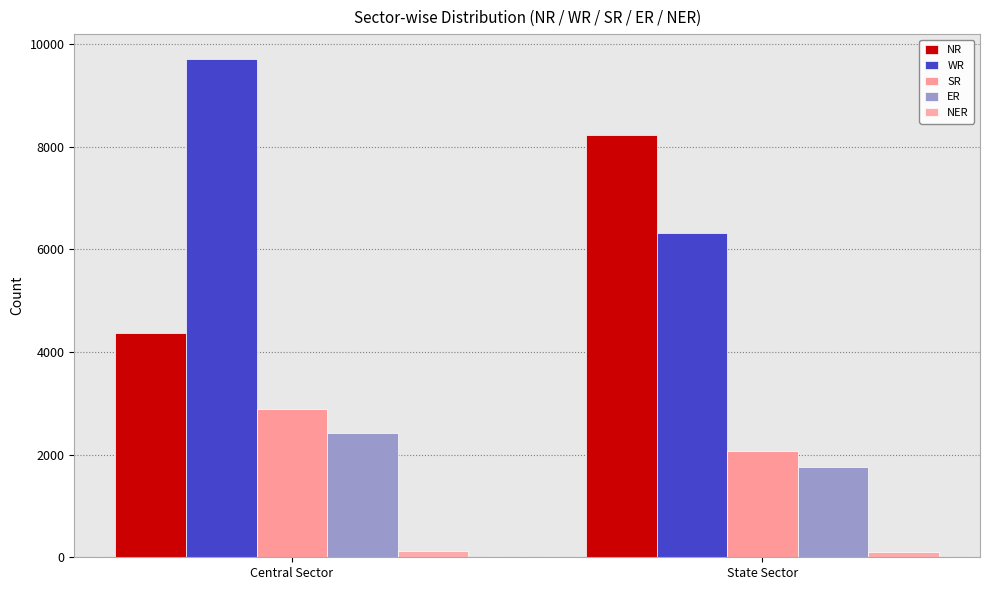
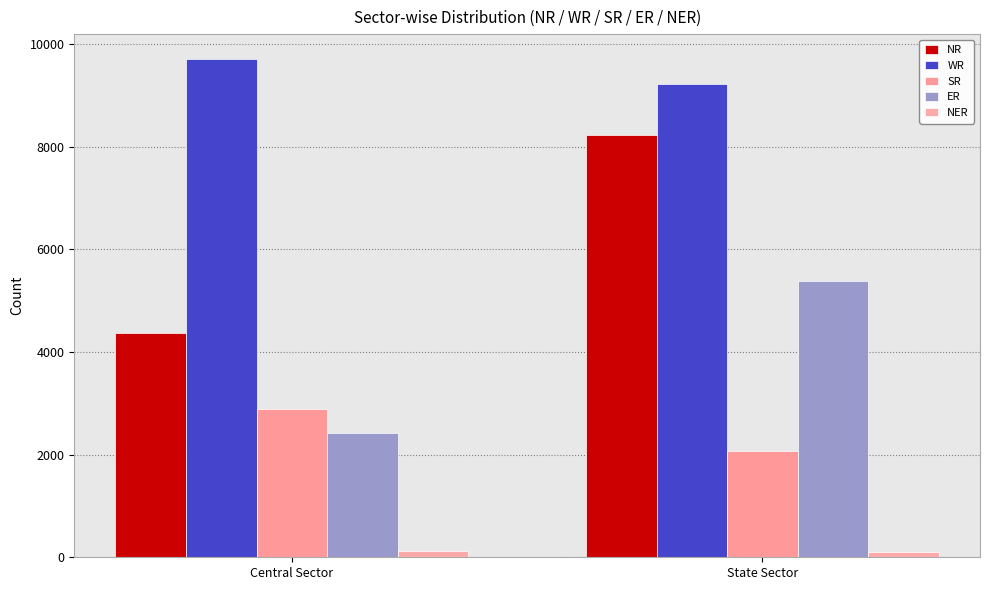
  {
    "NR": {
      "Central Sector": 4400,
      "State Sector": 8200
    },
    "WR": {
      "Central Sector": 9700,
-     "State Sector": 6300
+     "State Sector": 9200
    },
    "ER": {
      "Central Sector": 2400,
-     "State Sector": 1800
+     "State Sector": 5400
    }
  }
